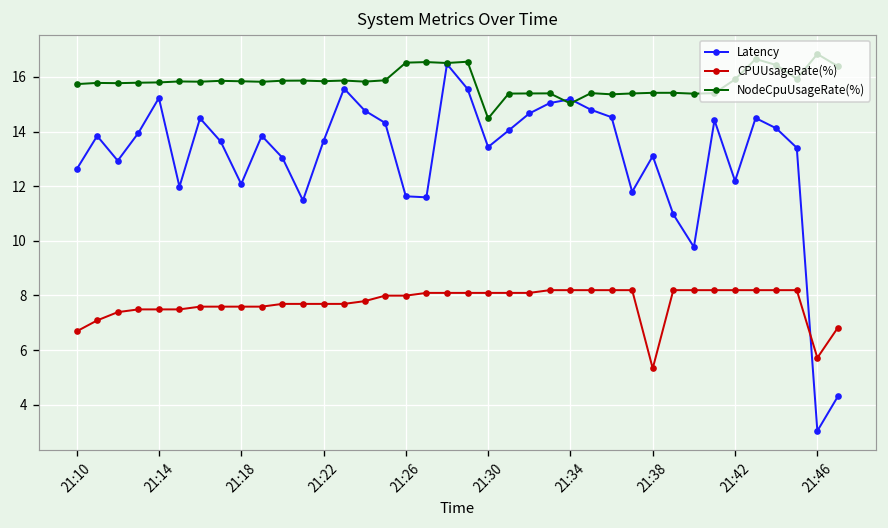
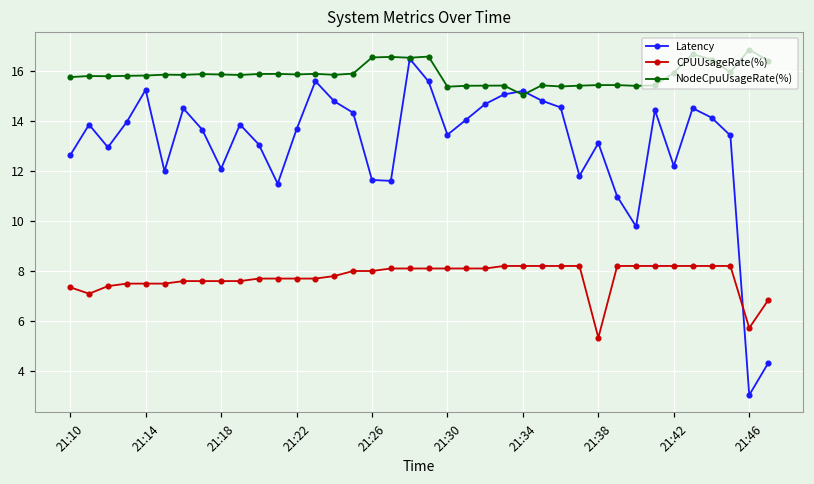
  {
    "Latency": {
      "21:10": 12.6,
      "21:14": 15.2,
      "21:18": 12.1,
      "21:22": 13.6,
      "21:26": 11.6,
      "21:30": 13.4,
      "21:34": 15.2,
      "21:38": 13.1,
      "21:42": 12.2,
      "21:46": 3.0
    },
    "CPUUsageRate(%)": {
-     "21:10": 6.7,
+     "21:10": 7.3,
      "21:14": 7.5,
      "21:18": 7.6,
      "21:22": 7.7,
      "21:26": 8.0,
      "21:30": 8.1,
      "21:34": 8.2,
      "21:38": 5.3,
      "21:42": 8.2,
      "21:46": 5.7
    },
    "NodeCpuUsageRate(%)": {
      "21:10": 15.7,
      "21:14": 15.8,
      "21:18": 15.8,
      "21:22": 15.8,
      "21:26": 16.5,
-     "21:30": 14.5,
+     "21:30": 15.4,
      "21:34": 15.0,
      "21:38": 15.4
    }
  }
